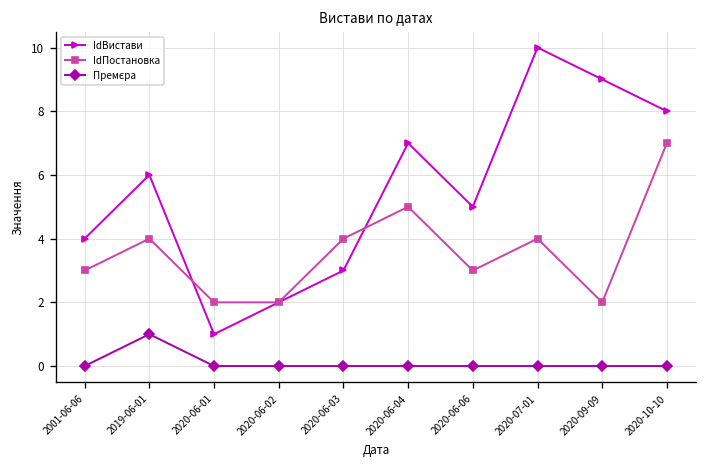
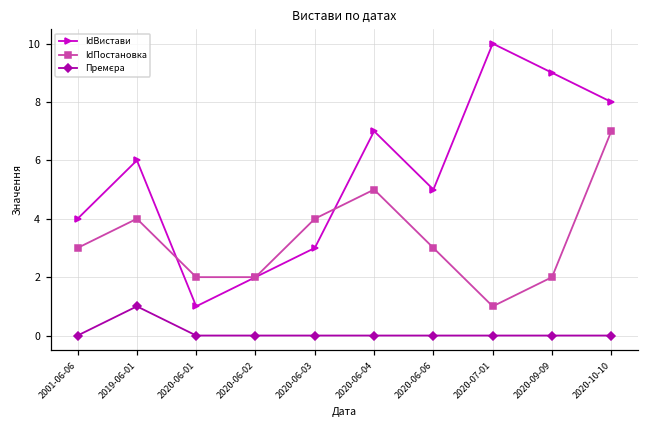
  {
    "IdПостановка": {
      "2001-06-06": 3,
      "2019-06-01": 4,
      "2020-06-01": 2,
      "2020-06-03": 4,
      "2020-06-04": 5,
      "2020-06-06": 3,
-     "2020-07-01": 4,
+     "2020-07-01": 1,
      "2020-09-09": 2,
      "2020-10-10": 7
    }
  }
